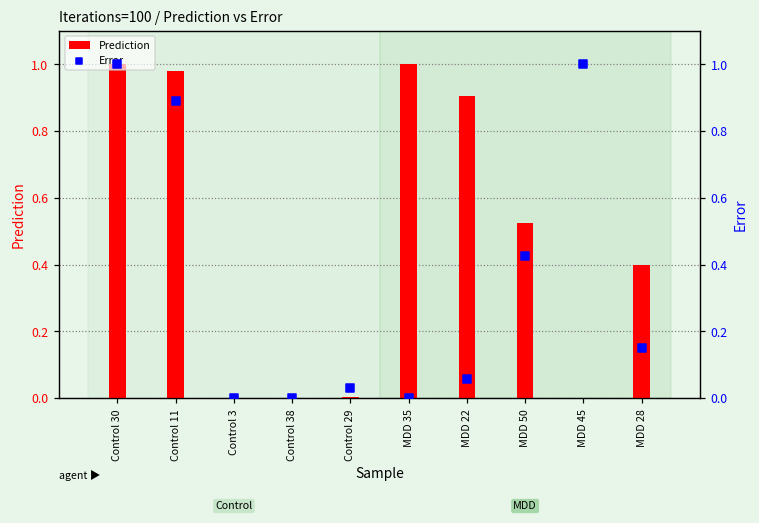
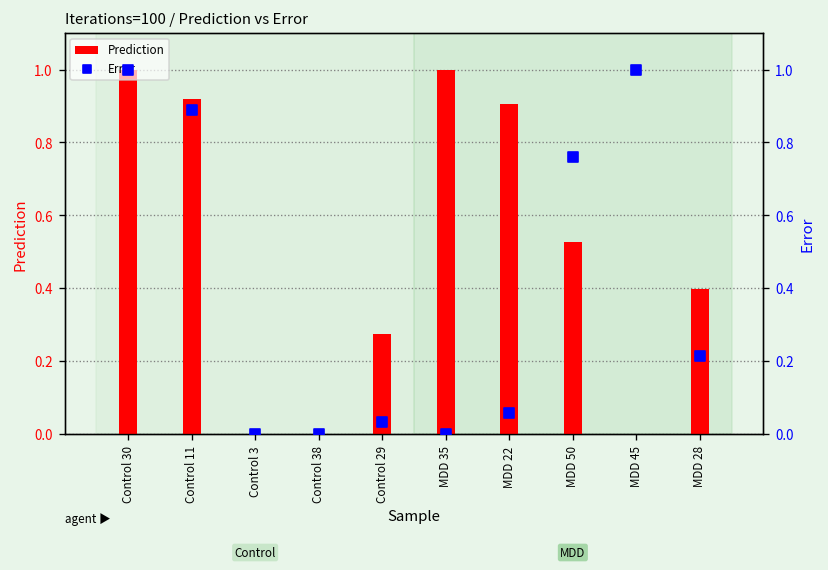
  {
    "Prediction": {
-     "Control 11": 0.98,
-     "Control 29": 0.00,
+     "Control 11": 0.92,
+     "Control 29": 0.28,
      "MDD 35": 1.00,
      "MDD 22": 0.91,
      "MDD 50": 0.53,
      "MDD 28": 0.40
    },
    "Error": {
-     "MDD 50": 0.42,
-     "MDD 28": 0.15
+     "MDD 50": 0.76,
+     "MDD 28": 0.21
    }
  }
